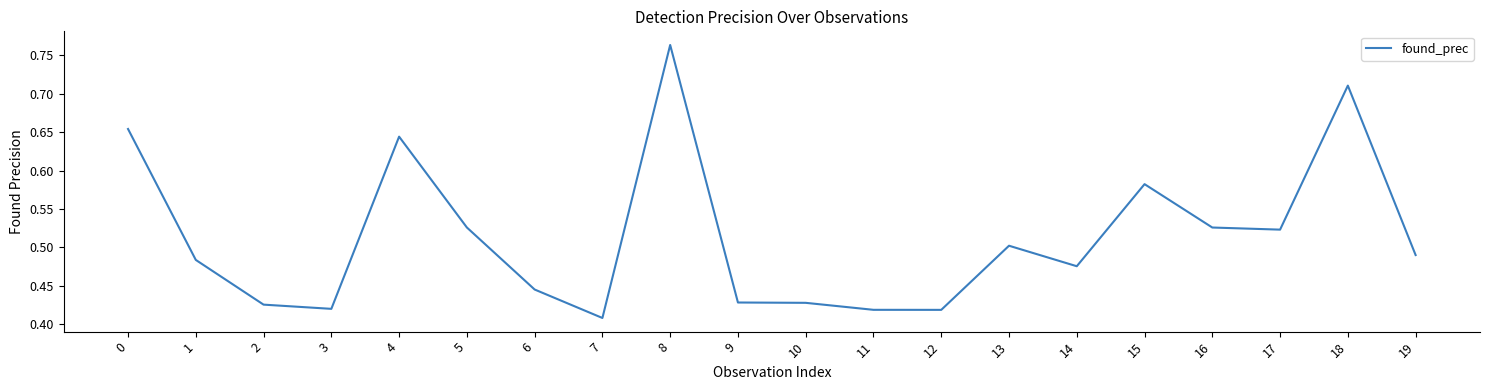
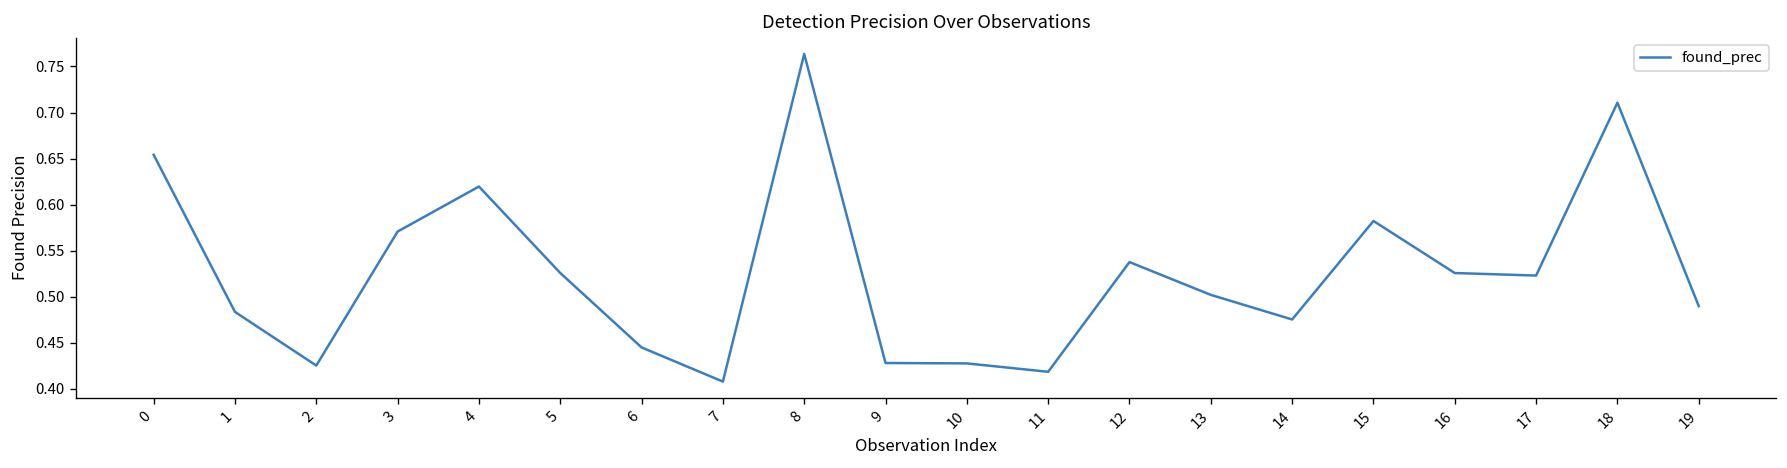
  {
    "0": 0.65,
    "1": 0.48,
    "2": 0.43,
-   "3": 0.42,
-   "4": 0.64,
+   "3": 0.57,
+   "4": 0.62,
    "5": 0.53,
    "6": 0.45,
    "7": 0.41,
    "8": 0.76,
    "9": 0.43,
    "10": 0.43,
    "11": 0.42,
-   "12": 0.42,
+   "12": 0.54,
    "13": 0.50,
    "14": 0.48,
    "15": 0.58,
    "16": 0.53,
    "17": 0.52,
    "18": 0.71,
    "19": 0.49
  }
